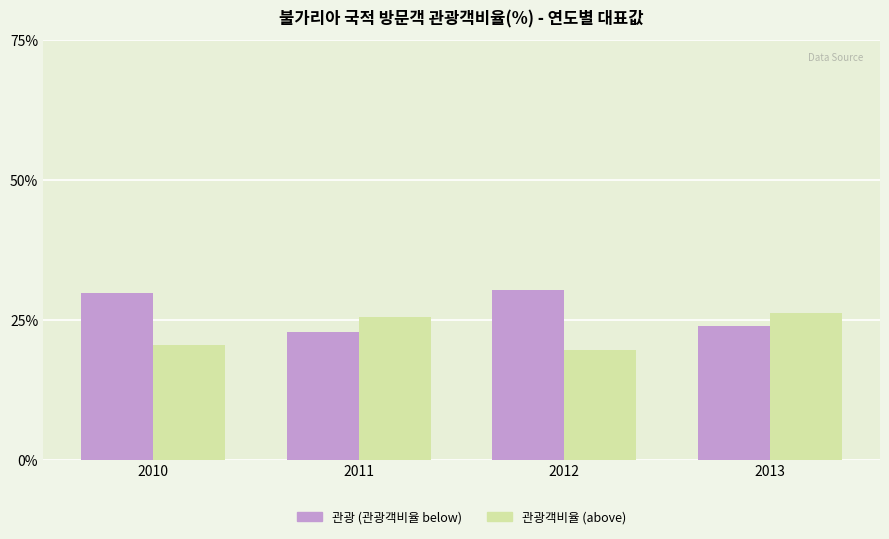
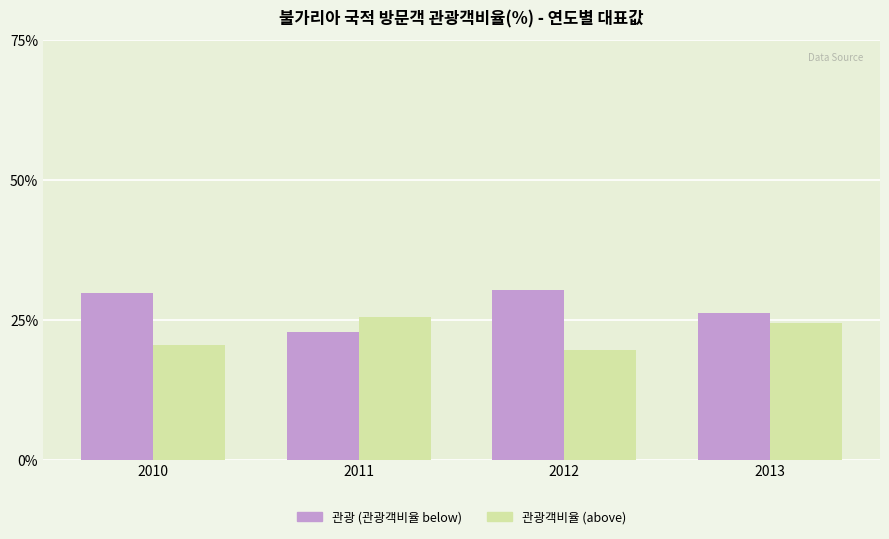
  {
    "관광 (관광객비율 below)": {
      "2010": "30%",
      "2011": "23%",
      "2012": "30%",
-     "2013": "24%"
+     "2013": "26%"
    },
    "관광객비율 (above)": {
      "2010": "21%",
      "2011": "26%",
      "2012": "20%",
-     "2013": "26%"
+     "2013": "25%"
    }
  }
